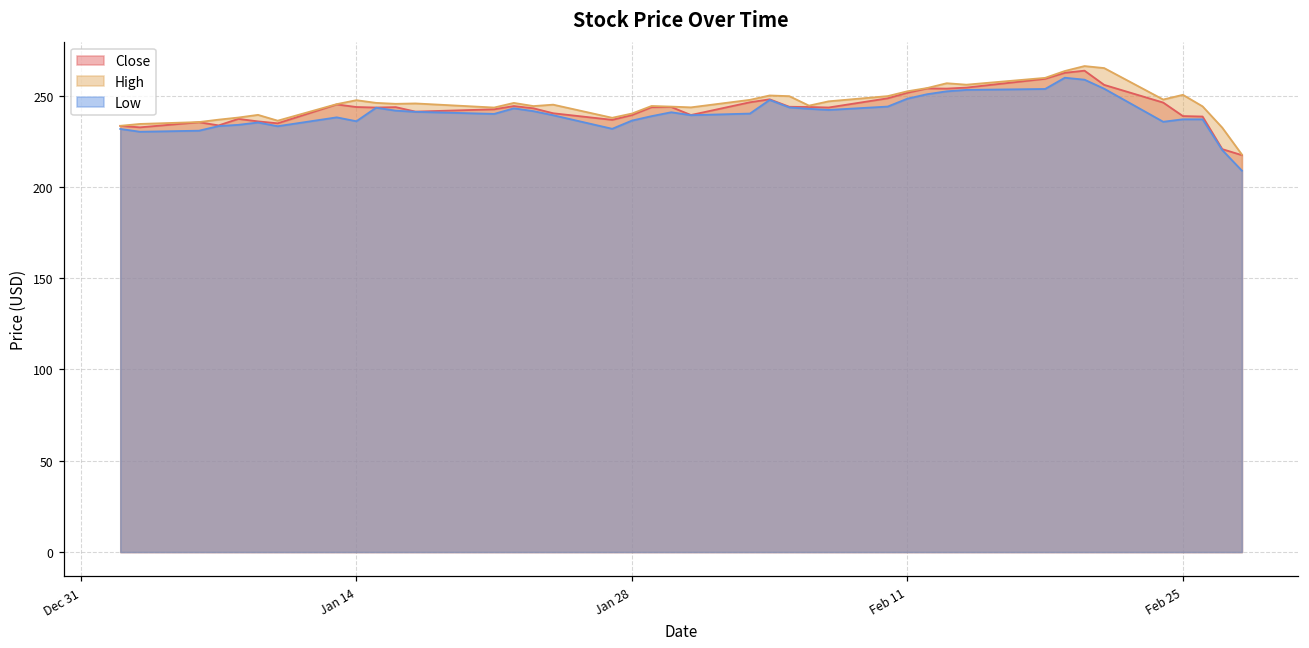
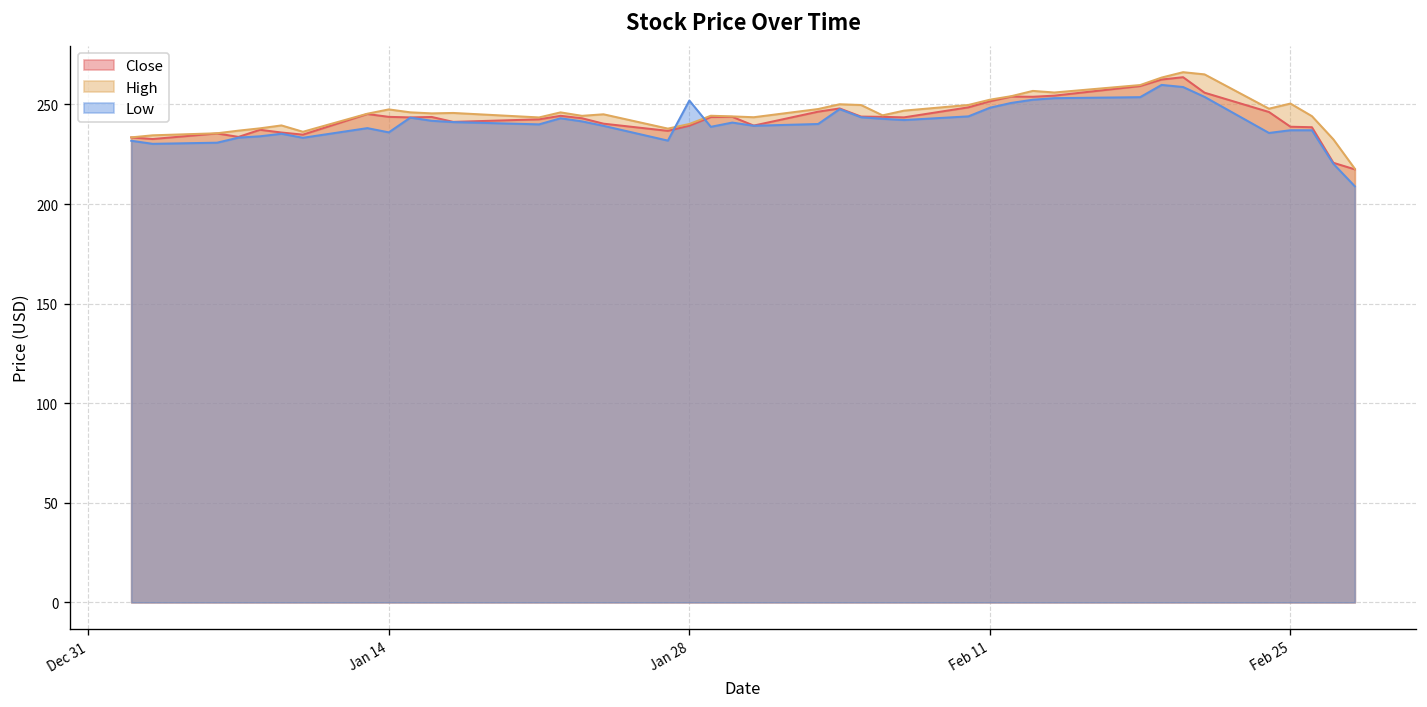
  {
    "Low": {
      "Jan 14": 236,
-     "Jan 28": 236,
+     "Jan 28": 252,
      "Feb 11": 248,
      "Feb 25": 237
    }
  }
